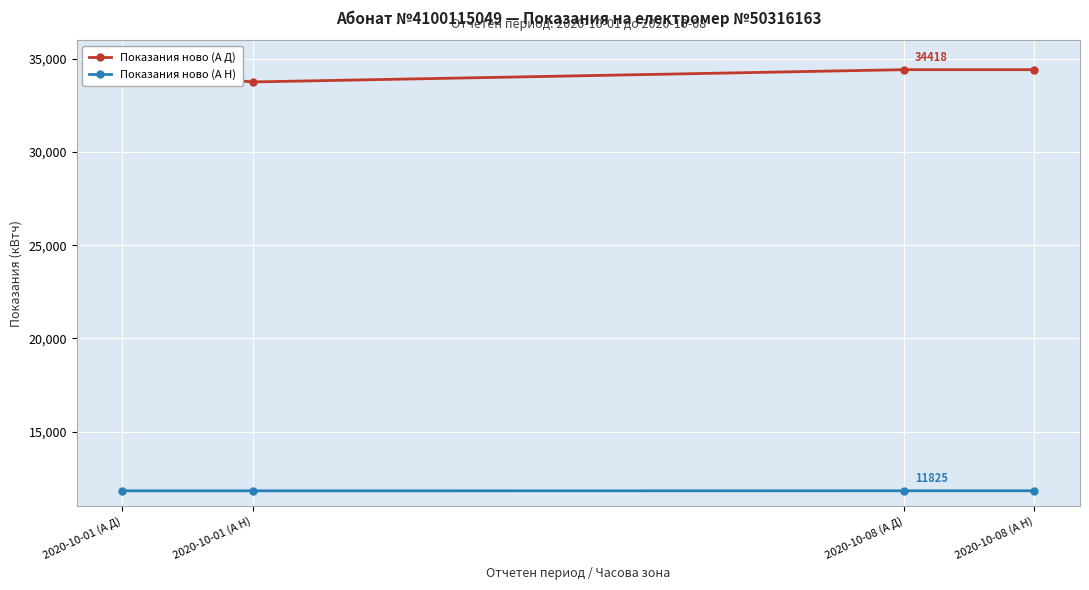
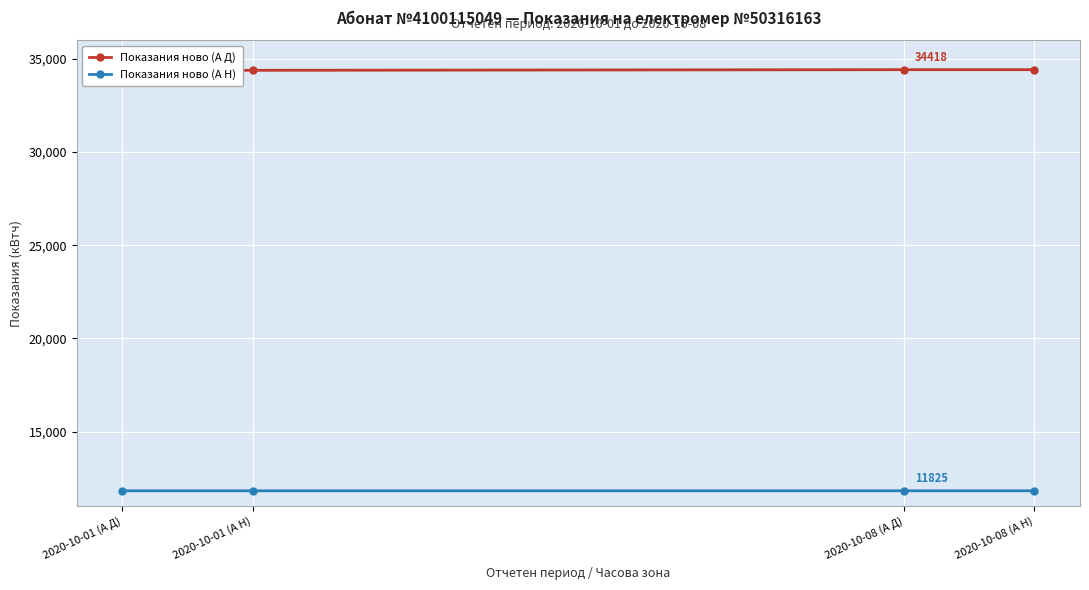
  {
    "Показания ново (А Д)": {
-     "2020-10-01 (А Н)": "33,800",
+     "2020-10-01 (А Н)": "34,400",
      "2020-10-08 (А Н)": "34,400"
    },
    "Показания ново (А Н)": {
      "2020-10-08 (А Д)": "11825"
    }
  }
